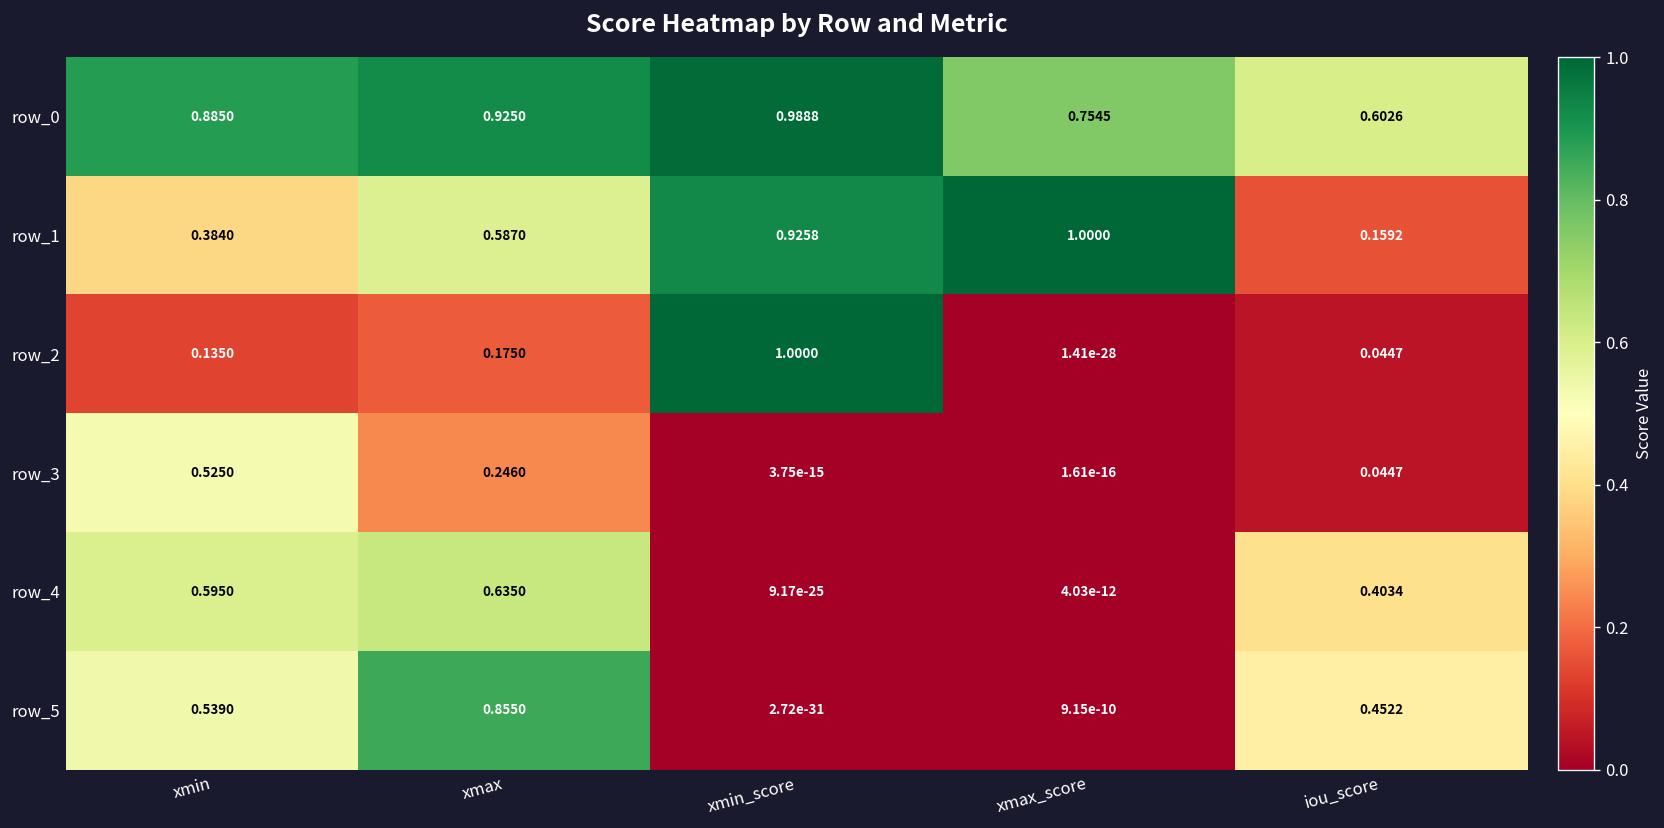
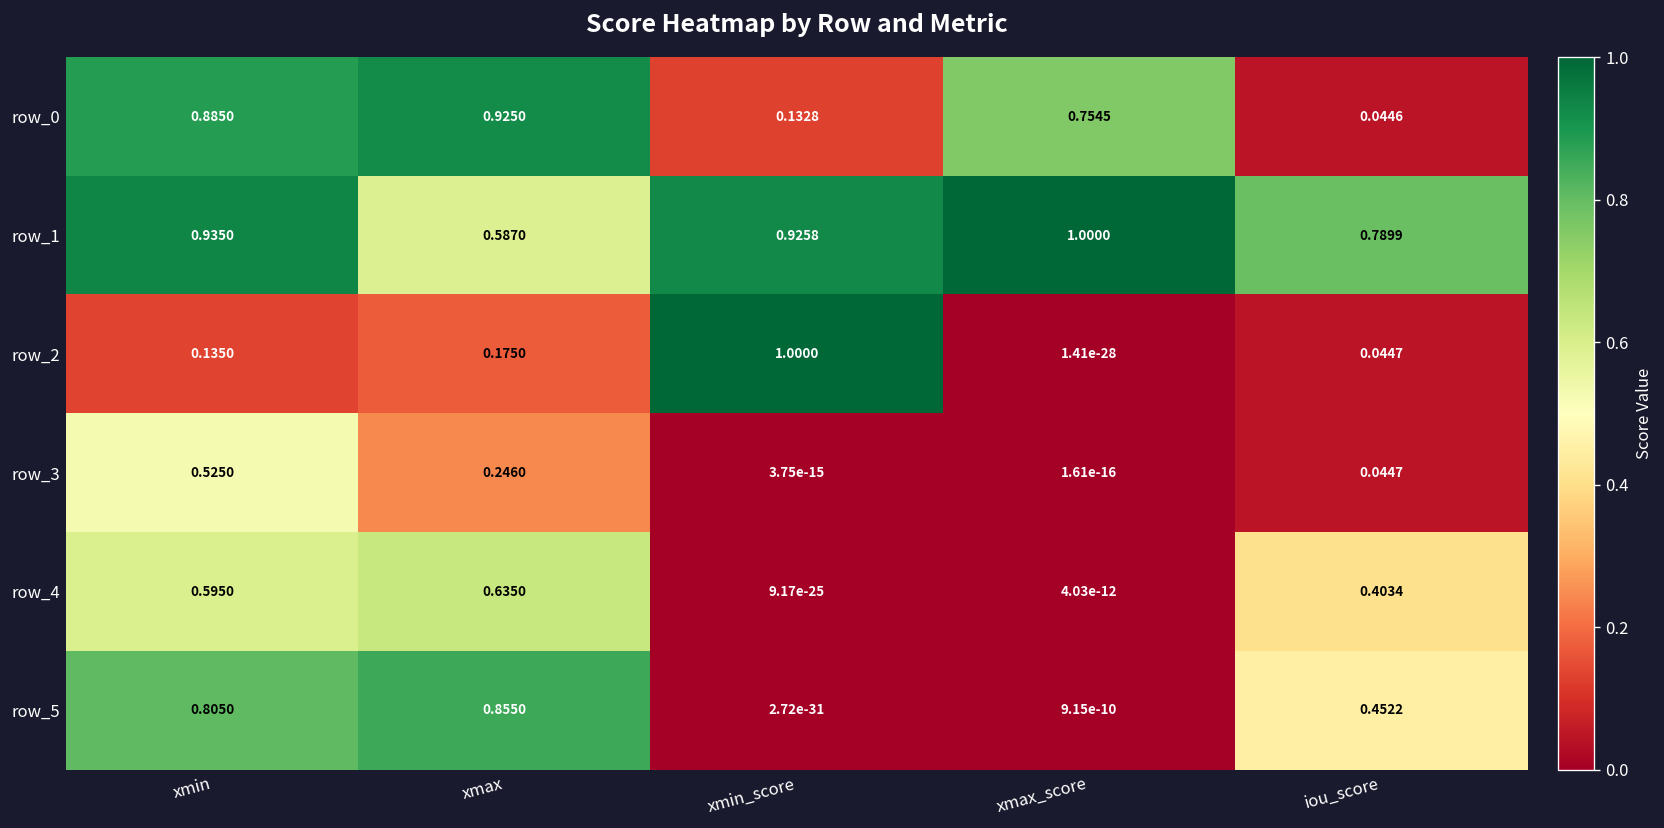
  {
    "row_0": {
      "xmin": "0.8850",
      "xmax": "0.9250",
-     "xmin_score": "0.9888",
+     "xmin_score": "0.1328",
      "xmax_score": "0.7545",
-     "iou_score": "0.6026"
+     "iou_score": "0.0446"
    },
    "row_1": {
-     "xmin": "0.3840",
+     "xmin": "0.9350",
      "xmax": "0.5870",
      "xmin_score": "0.9258",
      "xmax_score": "1.0000",
-     "iou_score": "0.1592"
+     "iou_score": "0.7899"
    },
    "row_2": {
      "xmin": "0.1350",
      "xmax": "0.1750",
      "xmin_score": "1.0000",
      "xmax_score": "1.41e-28",
      "iou_score": "0.0447"
    },
    "row_3": {
      "xmin": "0.5250",
      "xmax": "0.2460",
      "xmin_score": "3.75e-15",
      "xmax_score": "1.61e-16",
      "iou_score": "0.0447"
    },
    "row_4": {
      "xmin": "0.5950",
      "xmax": "0.6350",
      "xmin_score": "9.17e-25",
      "xmax_score": "4.03e-12",
      "iou_score": "0.4034"
    },
    "row_5": {
-     "xmin": "0.5390",
+     "xmin": "0.8050",
      "xmax": "0.8550",
      "xmin_score": "2.72e-31",
      "xmax_score": "9.15e-10",
      "iou_score": "0.4522"
    }
  }
